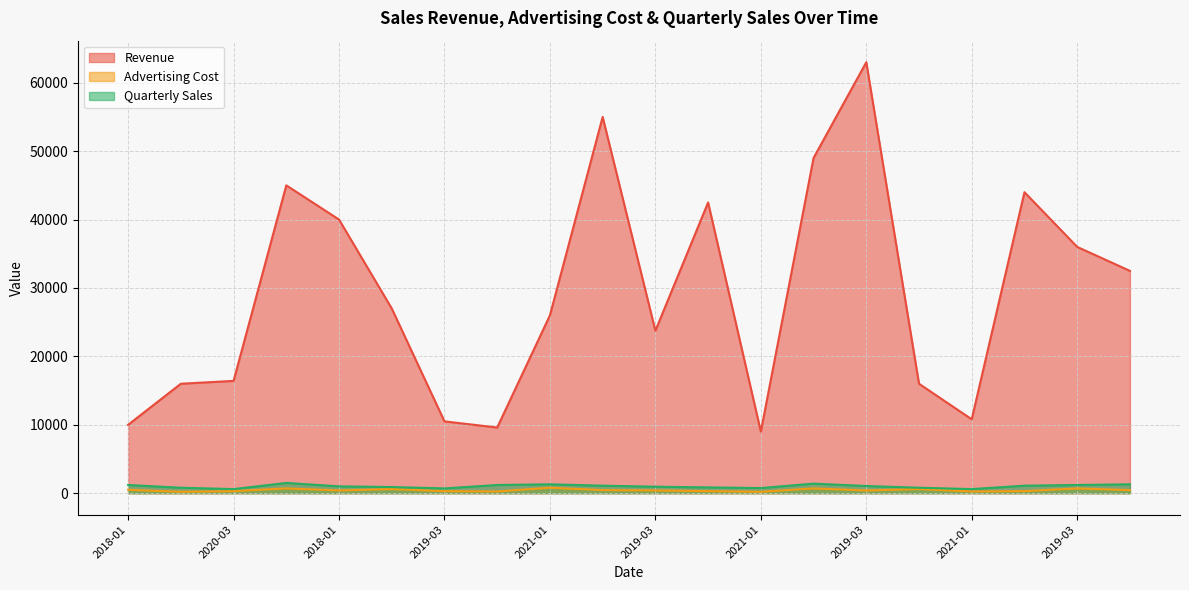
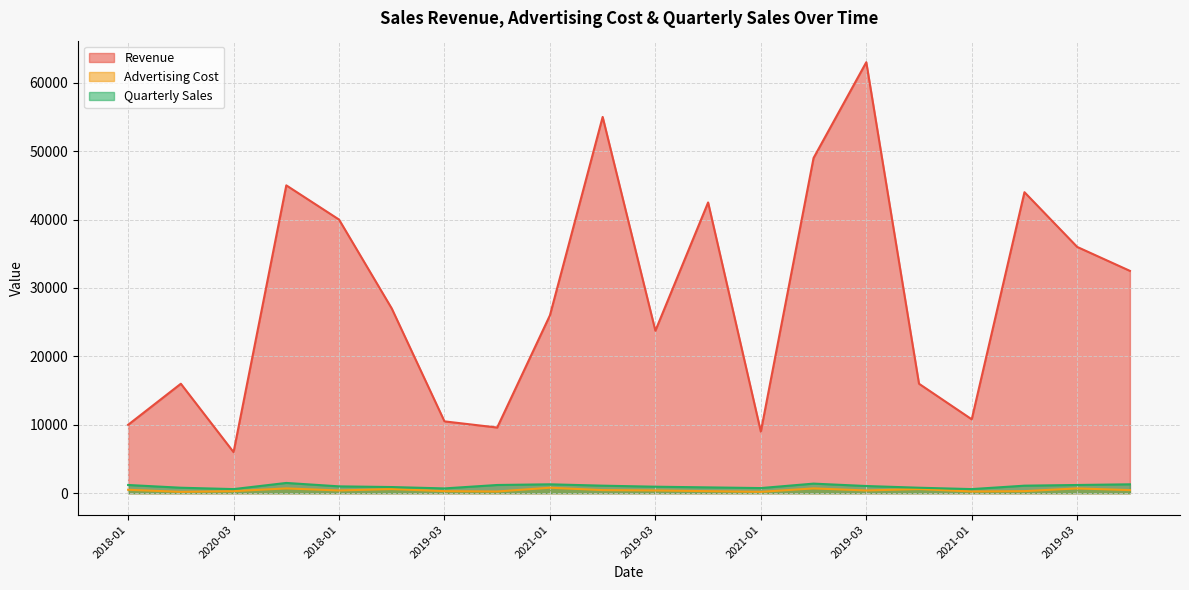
  {
    "Revenue": {
-     "2020-03": 16000
+     "2020-03": 6000
    }
  }
